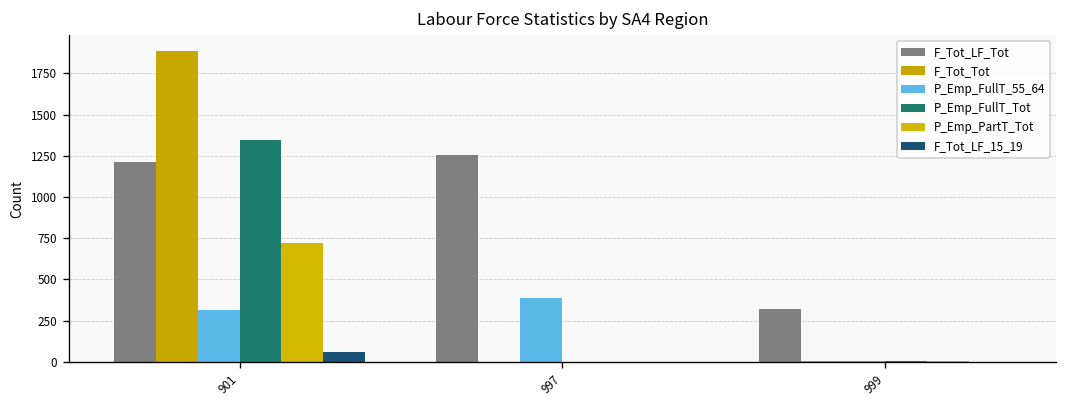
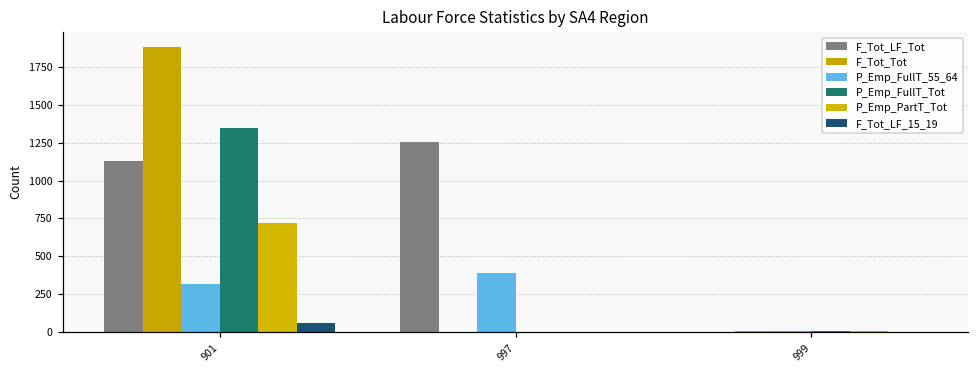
  {
    "F_Tot_LF_Tot": {
-     "901": 1220,
+     "901": 1130,
      "997": 1260,
-     "999": 320
+     "999": 0
    },
    "P_Emp_FullT_55_64": {
      "901": 320,
      "997": 390
    }
  }
